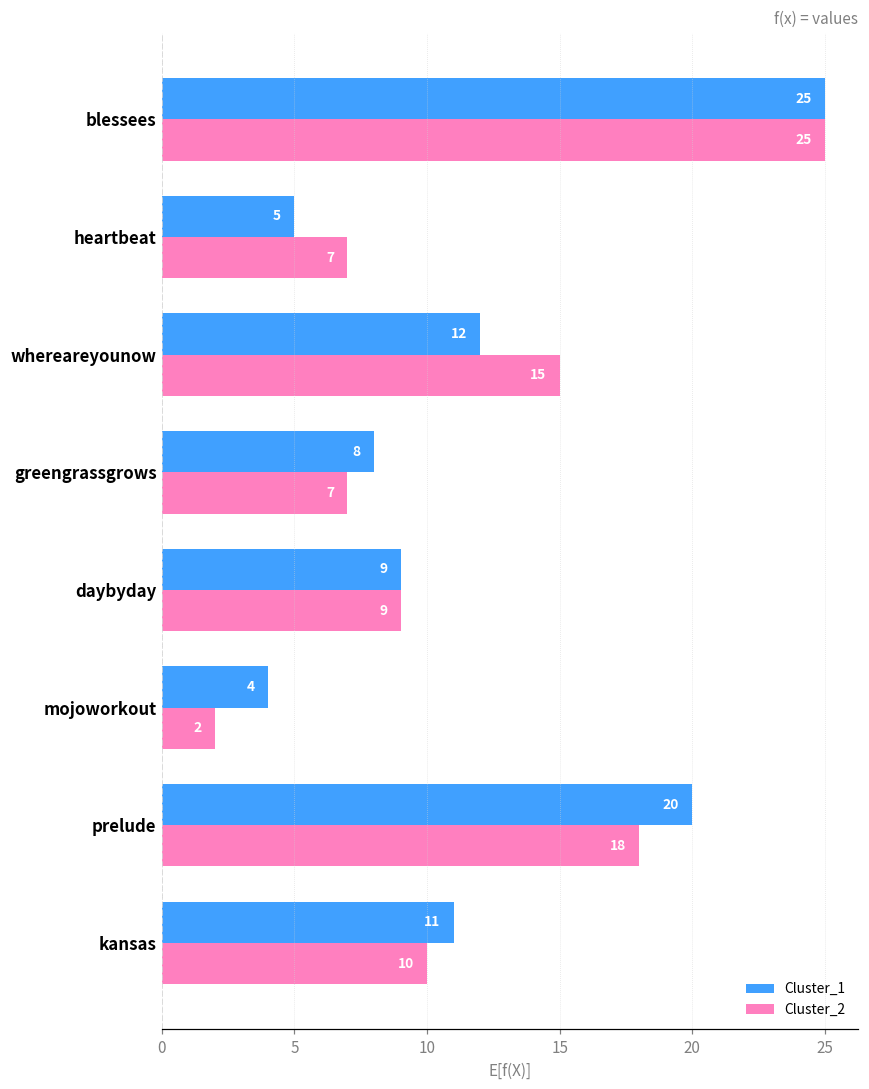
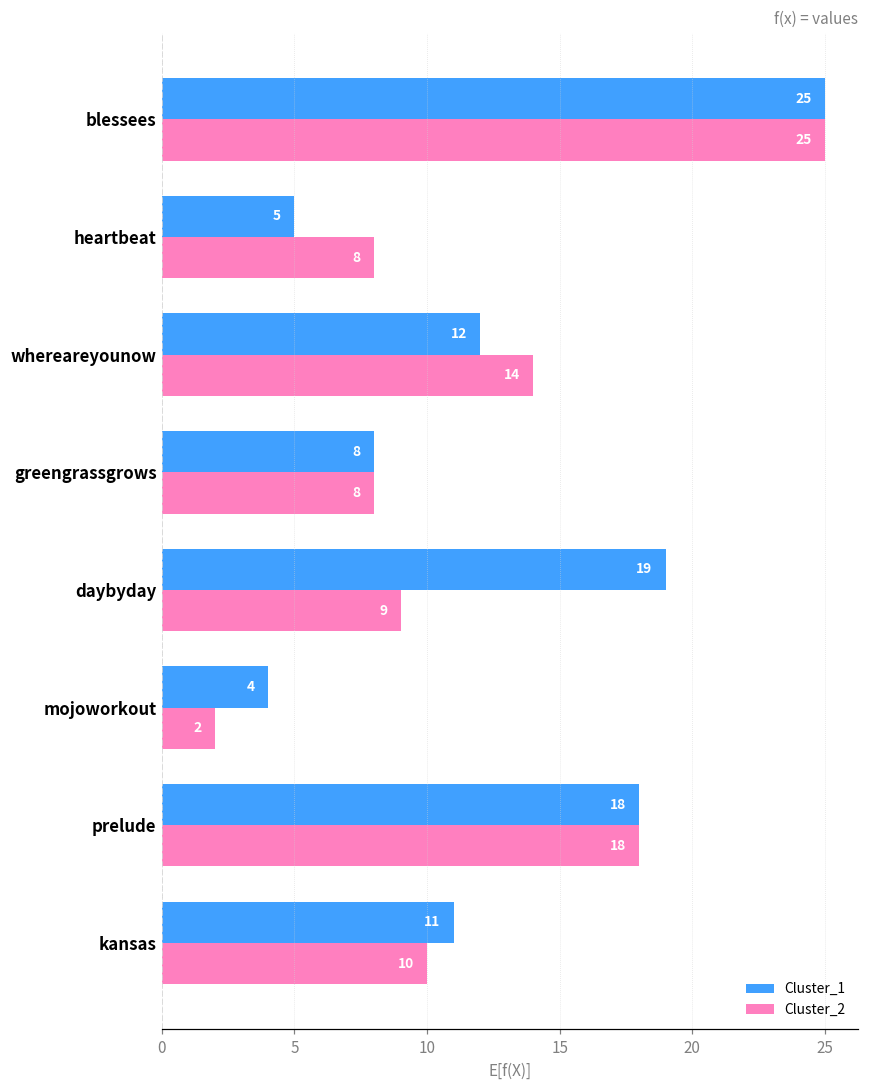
  {
    "Cluster_1": {
      "blessees": 25,
      "heartbeat": 5,
      "whereareyounow": 12,
      "greengrassgrows": 8,
-     "daybyday": 9,
+     "daybyday": 19,
      "mojoworkout": 4,
-     "prelude": 20,
+     "prelude": 18,
      "kansas": 11
    },
    "Cluster_2": {
      "blessees": 25,
-     "heartbeat": 7,
-     "whereareyounow": 15,
-     "greengrassgrows": 7,
+     "heartbeat": 8,
+     "whereareyounow": 14,
+     "greengrassgrows": 8,
      "daybyday": 9,
      "mojoworkout": 2,
      "prelude": 18,
      "kansas": 10
    }
  }
